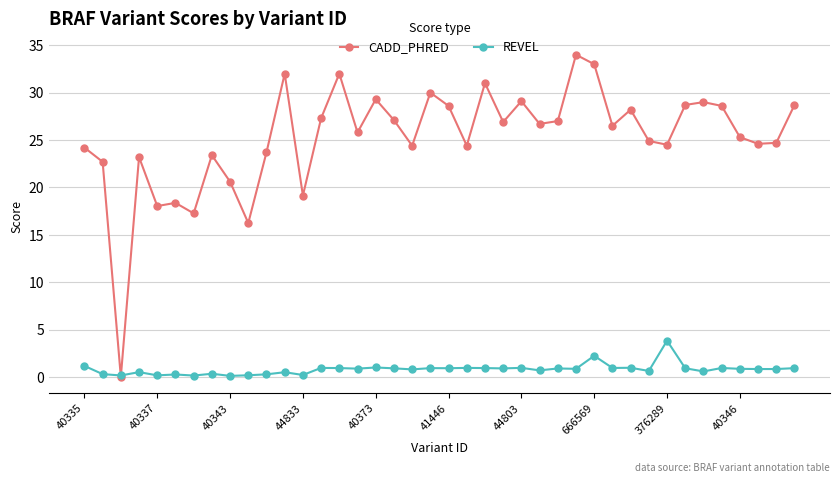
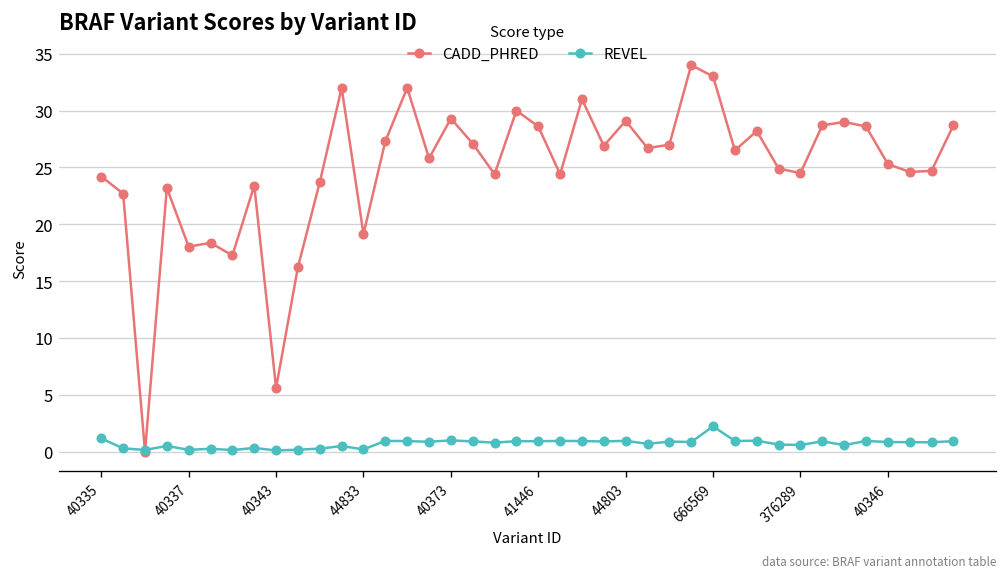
  {
    "CADD_PHRED": {
      "40335": 24,
      "40337": 18,
-     "40343": 21,
+     "40343": 6,
      "44833": 19,
      "40373": 29,
      "41446": 29,
      "44803": 29,
      "666569": 33,
      "376289": 25,
      "40346": 25
    },
    "REVEL": {
      "40335": 1,
      "40337": 0,
      "40343": 0,
      "44833": 0,
      "40373": 1,
      "41446": 1,
      "44803": 1,
      "666569": 2,
-     "376289": 4,
+     "376289": 1,
      "40346": 1
    }
  }
